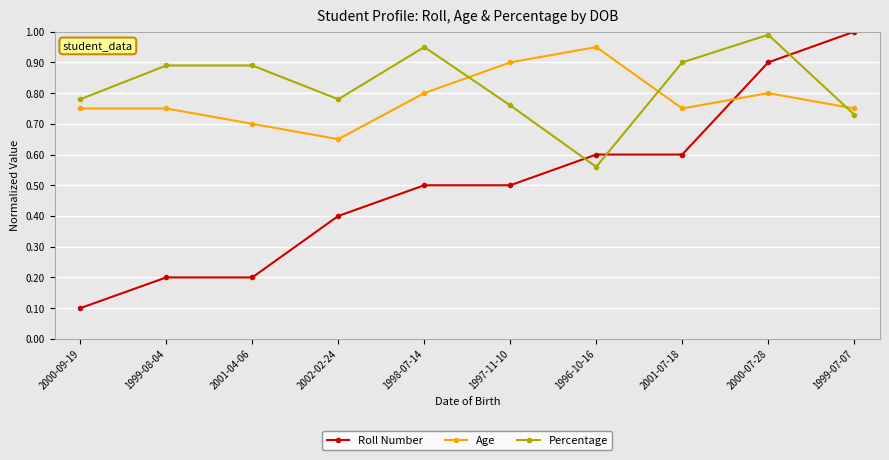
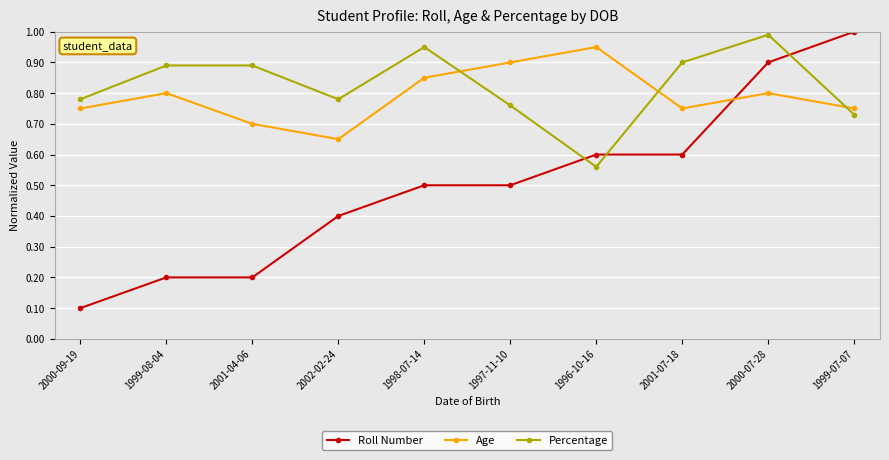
  {
    "Roll Number": {
      "2000-09-19": 0.10,
      "1999-08-04": 0.20,
      "2001-04-06": 0.20,
      "2002-02-24": 0.40,
      "1998-07-14": 0.50,
      "1997-11-10": 0.50,
      "1996-10-16": 0.60,
      "2001-07-18": 0.60,
      "2000-07-28": 0.90,
      "1999-07-07": 1.00
    },
    "Age": {
      "2000-09-19": 0.75,
-     "1999-08-04": 0.75,
+     "1999-08-04": 0.80,
      "2001-04-06": 0.70,
      "2002-02-24": 0.65,
-     "1998-07-14": 0.80,
+     "1998-07-14": 0.85,
      "1997-11-10": 0.90,
      "1996-10-16": 0.95,
      "2001-07-18": 0.75,
      "2000-07-28": 0.80,
      "1999-07-07": 0.75
    },
    "Percentage": {
      "2000-09-19": 0.78,
      "1999-08-04": 0.89,
      "2001-04-06": 0.89,
      "2002-02-24": 0.78,
      "1998-07-14": 0.95,
      "1997-11-10": 0.76,
      "1996-10-16": 0.56,
      "2001-07-18": 0.90,
      "2000-07-28": 0.99,
      "1999-07-07": 0.73
    }
  }
